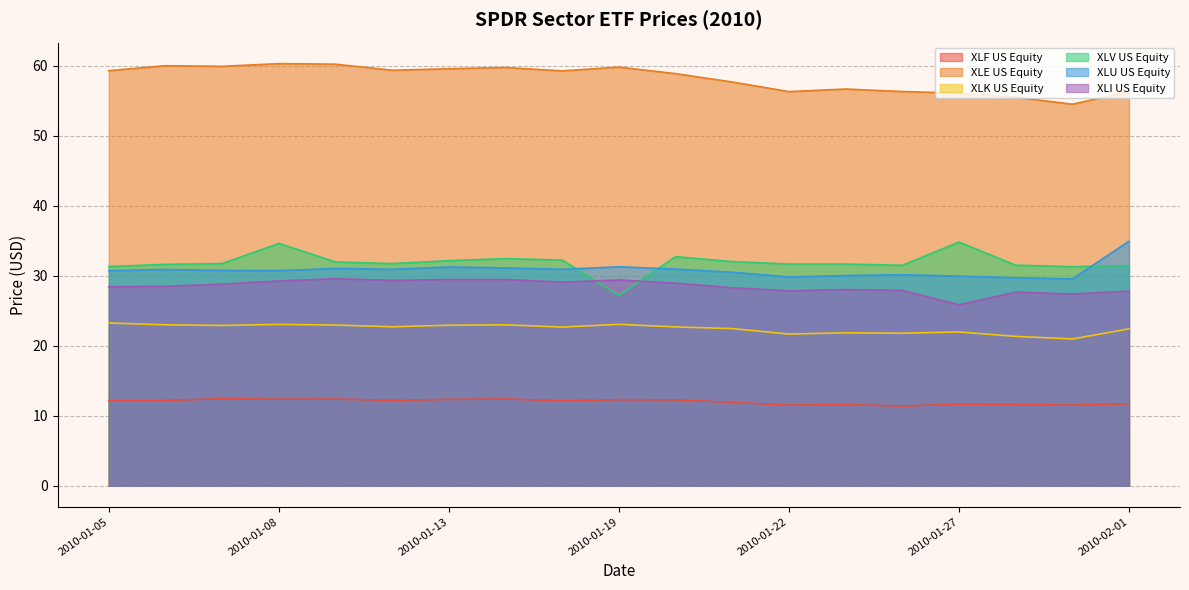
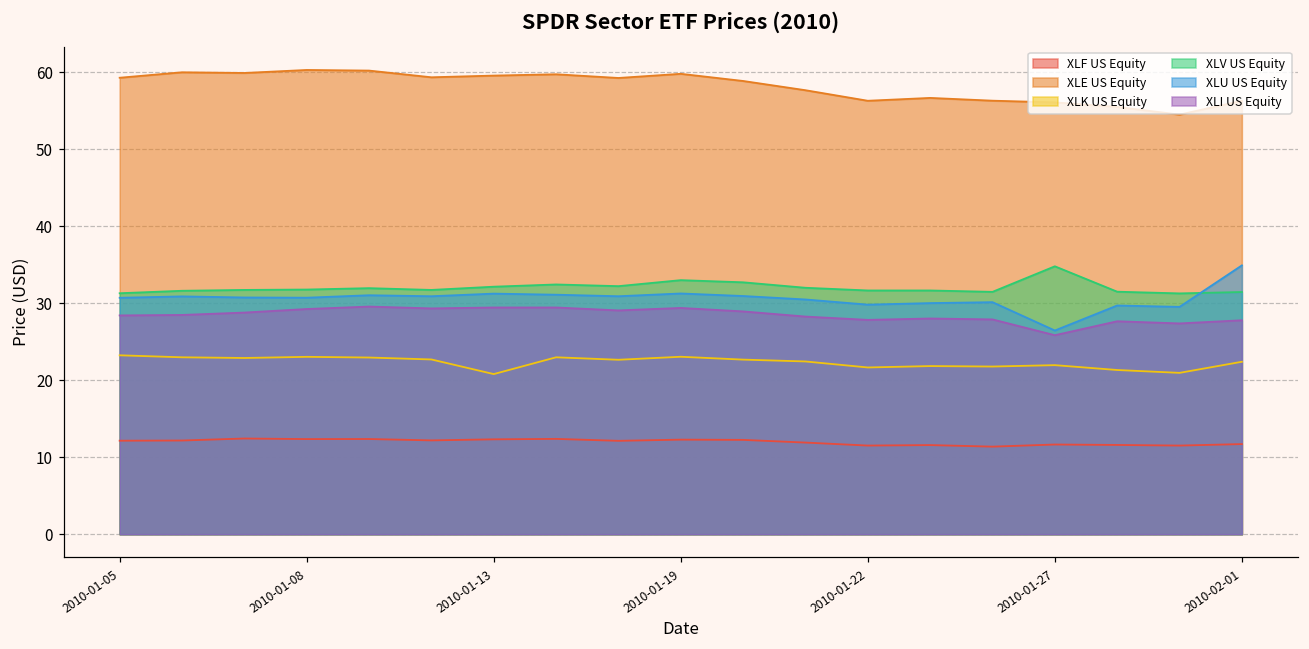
  {
    "XLK US Equity": {
      "2010-01-05": 23,
      "2010-01-08": 23,
-     "2010-01-13": 23,
+     "2010-01-13": 21,
      "2010-01-19": 23,
      "2010-01-22": 22,
      "2010-01-27": 22,
      "2010-02-01": 22
    },
    "XLV US Equity": {
      "2010-01-05": 31,
-     "2010-01-08": 35,
+     "2010-01-08": 32,
      "2010-01-13": 32,
-     "2010-01-19": 27,
+     "2010-01-19": 33,
      "2010-01-22": 32,
      "2010-01-27": 35,
      "2010-02-01": 31
    },
    "XLU US Equity": {
      "2010-01-05": 31,
      "2010-01-08": 31,
      "2010-01-13": 31,
      "2010-01-19": 31,
      "2010-01-22": 30,
-     "2010-01-27": 30,
+     "2010-01-27": 26,
      "2010-02-01": 35
    },
    "XLI US Equity": {
      "2010-01-05": 28,
      "2010-01-08": 29,
      "2010-01-13": 29,
      "2010-01-19": 29,
      "2010-01-22": 28,
      "2010-01-27": 26,
      "2010-02-01": 28
    }
  }
